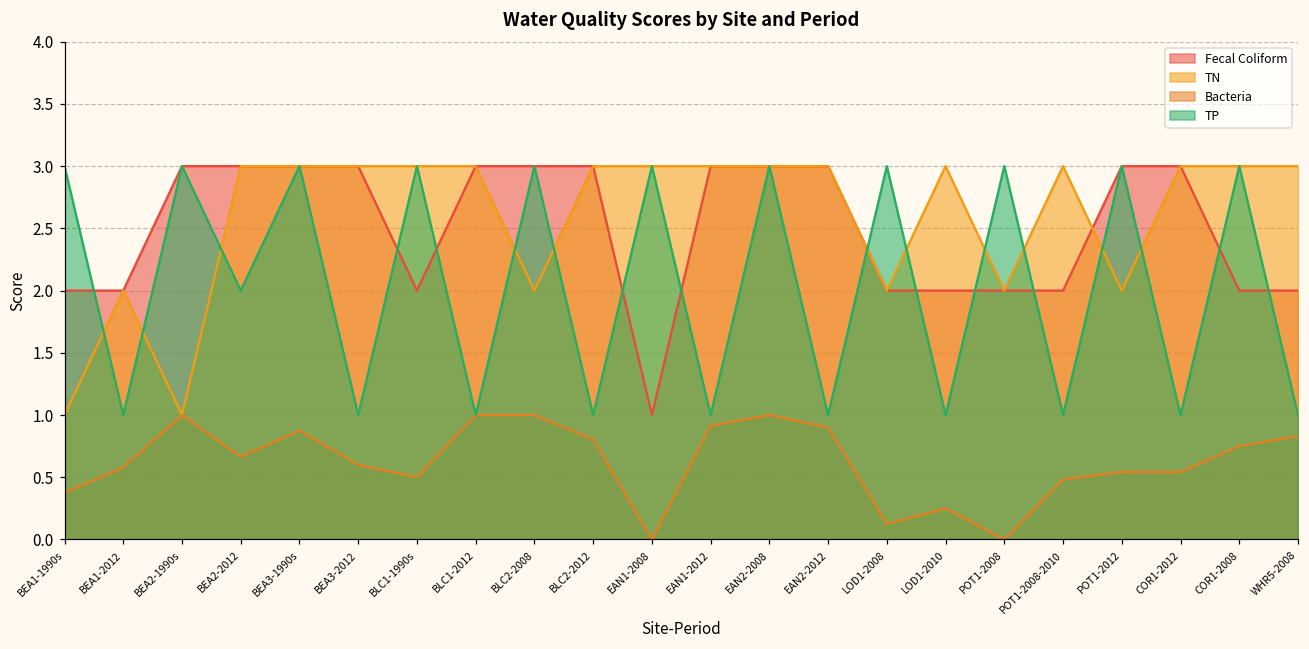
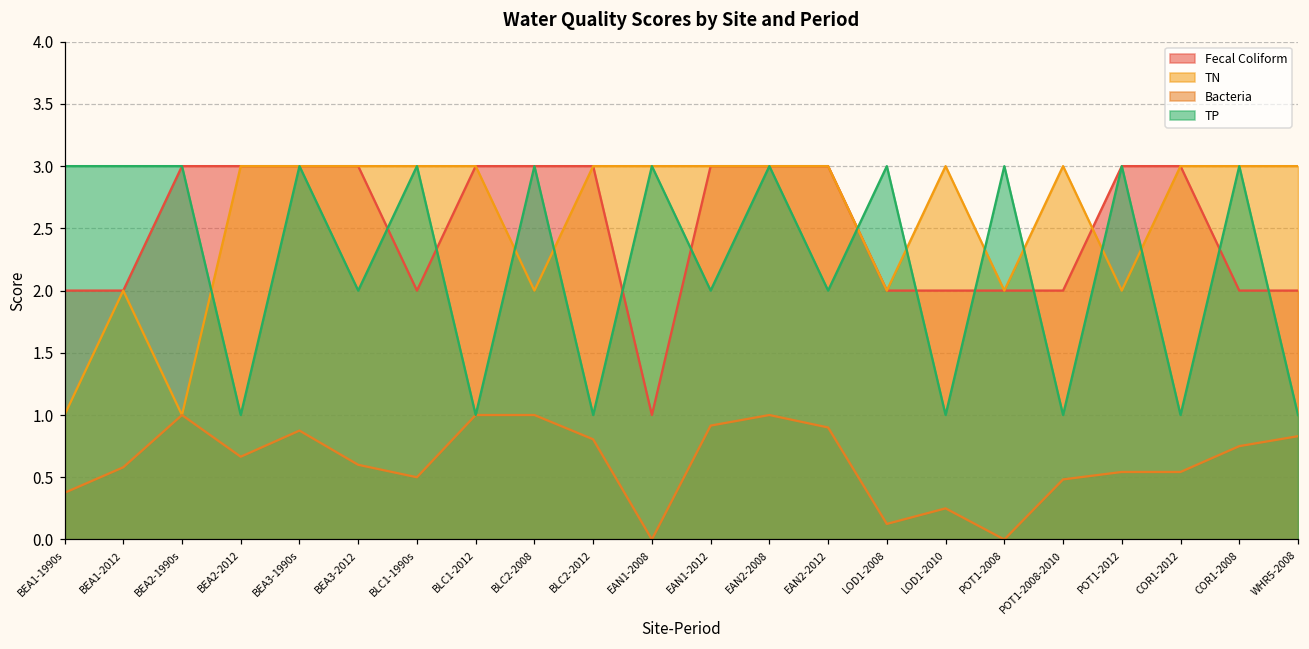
  {
    "TP": {
      "BEA1-1990s": 3,
-     "BEA1-2012": 1,
-     "BEA2-2012": 2,
-     "BEA3-2012": 1,
+     "BEA1-2012": 3,
+     "BEA2-2012": 1,
+     "BEA3-2012": 2,
      "BLC2-2012": 1,
-     "EAN1-2012": 1,
-     "EAN2-2012": 1,
+     "EAN1-2012": 2,
+     "EAN2-2012": 2,
      "LOD1-2008": 3,
      "LOD1-2010": 1,
      "POT1-2008": 3,
      "POT1-2008-2010": 1,
      "COR1-2012": 1,
      "WHR5-2008": 1
    }
  }
